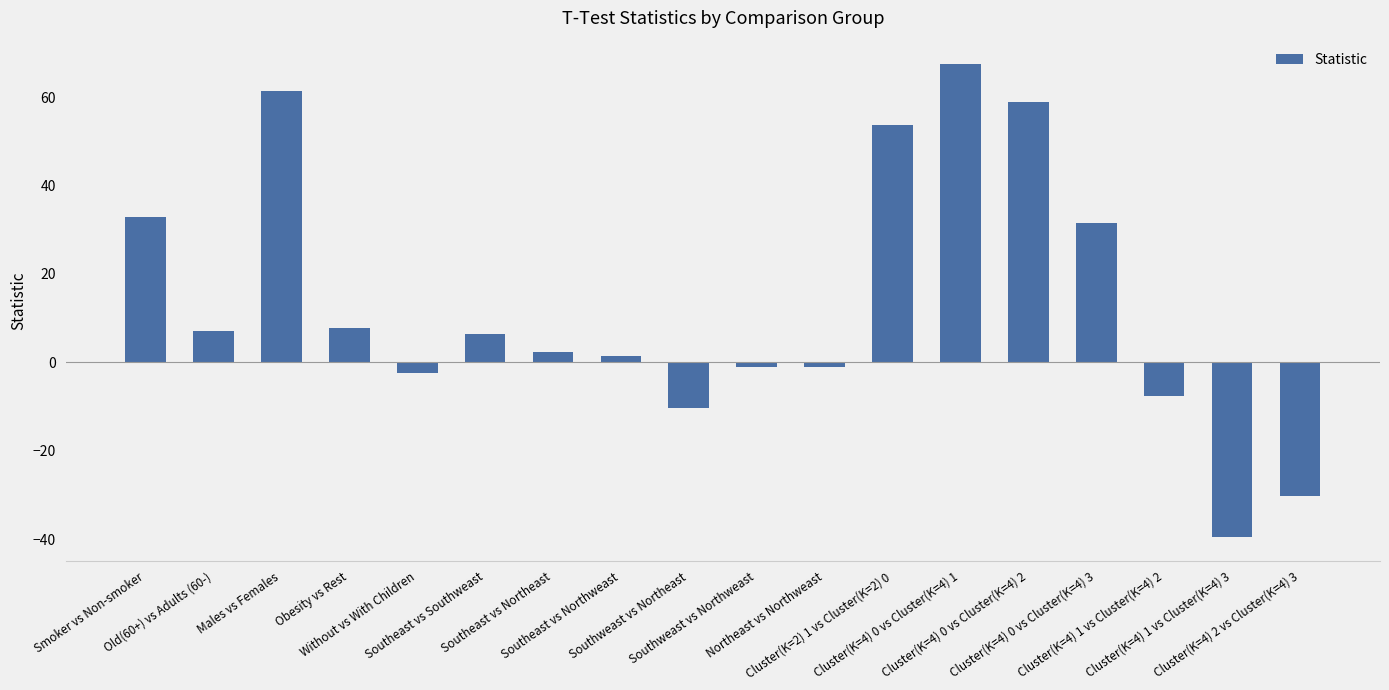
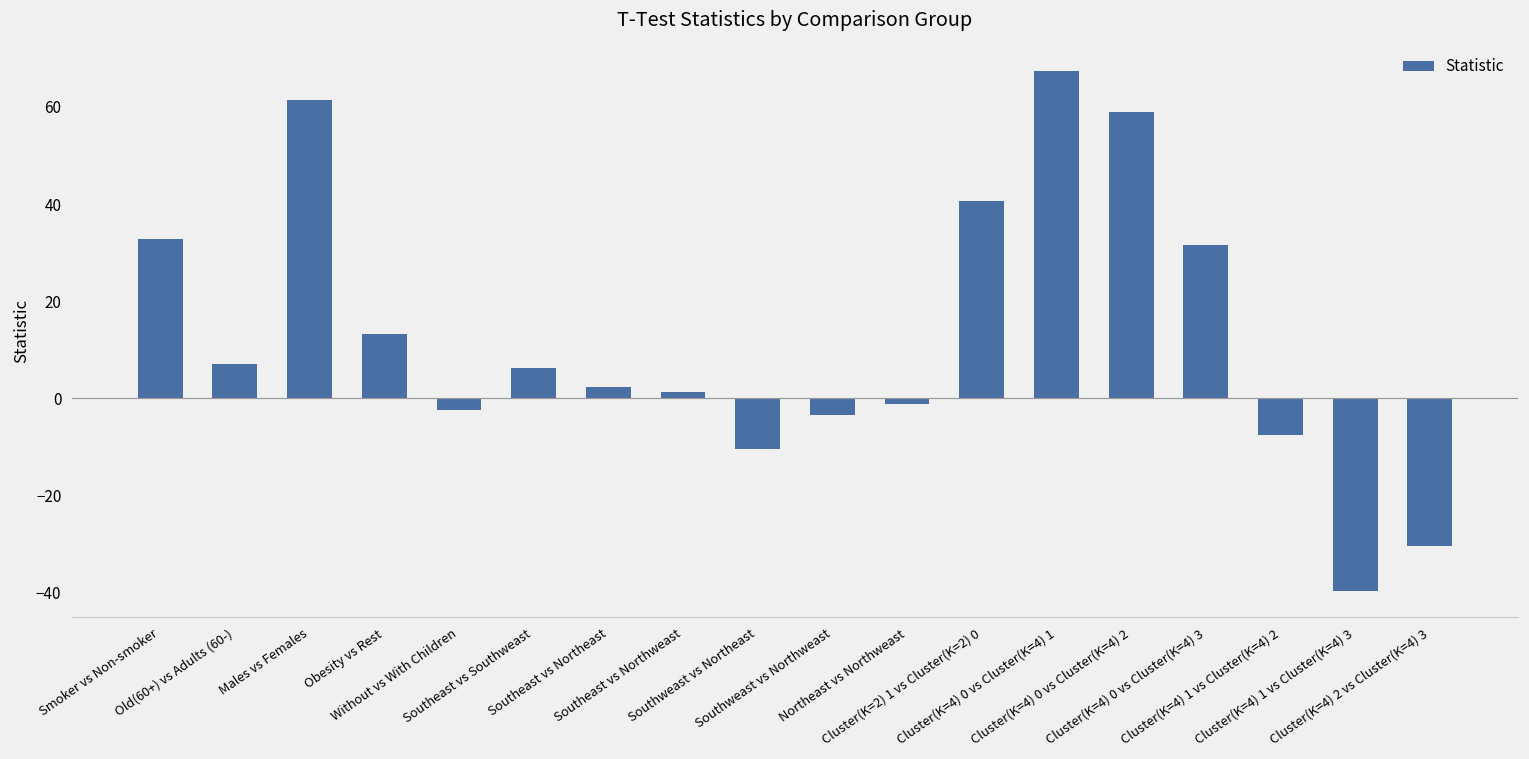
  {
    "Smoker vs Non-smoker": 33,
    "Old(60+) vs Adults (60-)": 7,
    "Males vs Females": 61,
-   "Obesity vs Rest": 8,
+   "Obesity vs Rest": 13,
    "Without vs With Children": -2,
    "Southeast vs Southweast": 6,
    "Southeast vs Northeast": 2,
    "Southeast vs Northweast": 1,
    "Southweast vs Northeast": -10,
-   "Southweast vs Northweast": -1,
+   "Southweast vs Northweast": -3,
    "Northeast vs Northweast": -1,
-   "Cluster(K=2) 1 vs Cluster(K=2) 0": 54,
+   "Cluster(K=2) 1 vs Cluster(K=2) 0": 41,
    "Cluster(K=4) 0 vs Cluster(K=4) 1": 67,
    "Cluster(K=4) 0 vs Cluster(K=4) 2": 59,
    "Cluster(K=4) 0 vs Cluster(K=4) 3": 32,
    "Cluster(K=4) 1 vs Cluster(K=4) 2": -8,
    "Cluster(K=4) 1 vs Cluster(K=4) 3": -40,
    "Cluster(K=4) 2 vs Cluster(K=4) 3": -30
  }
